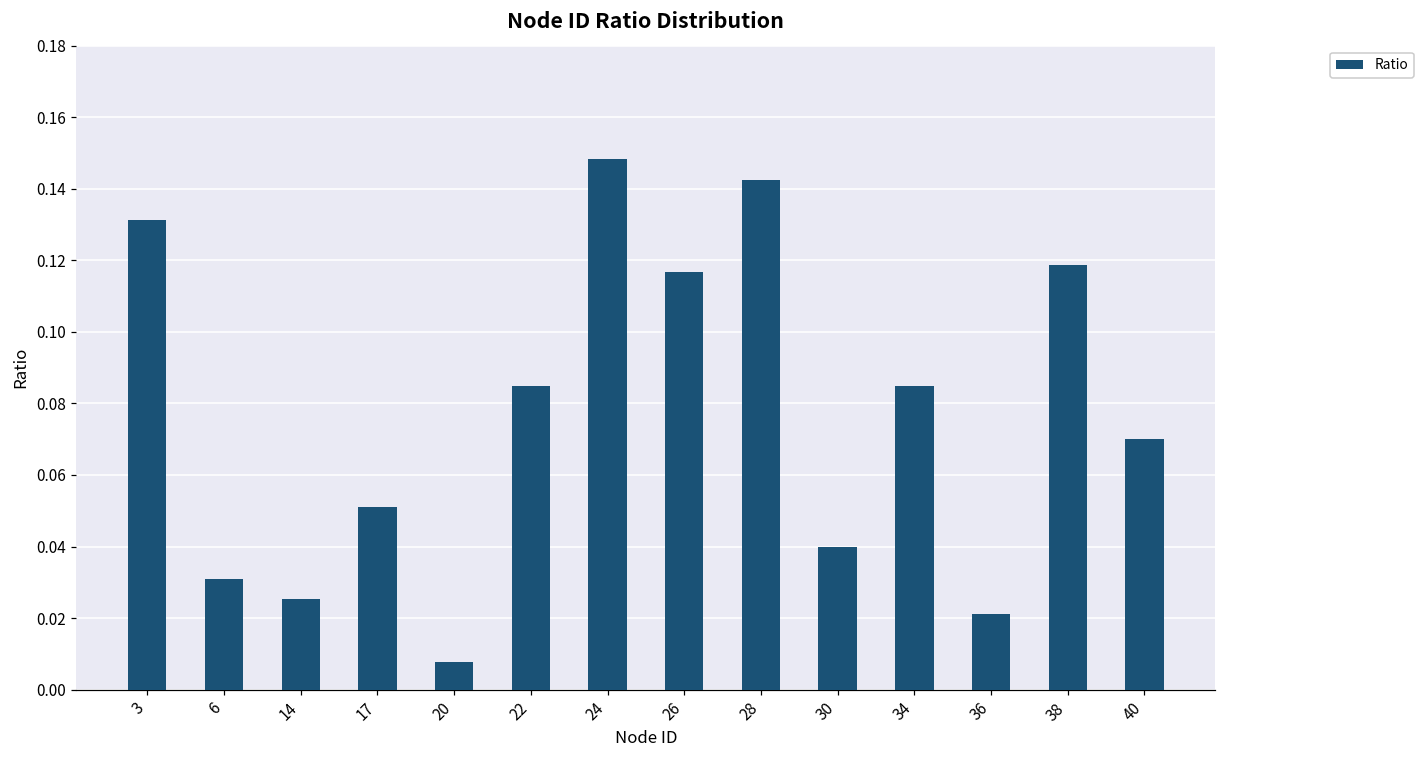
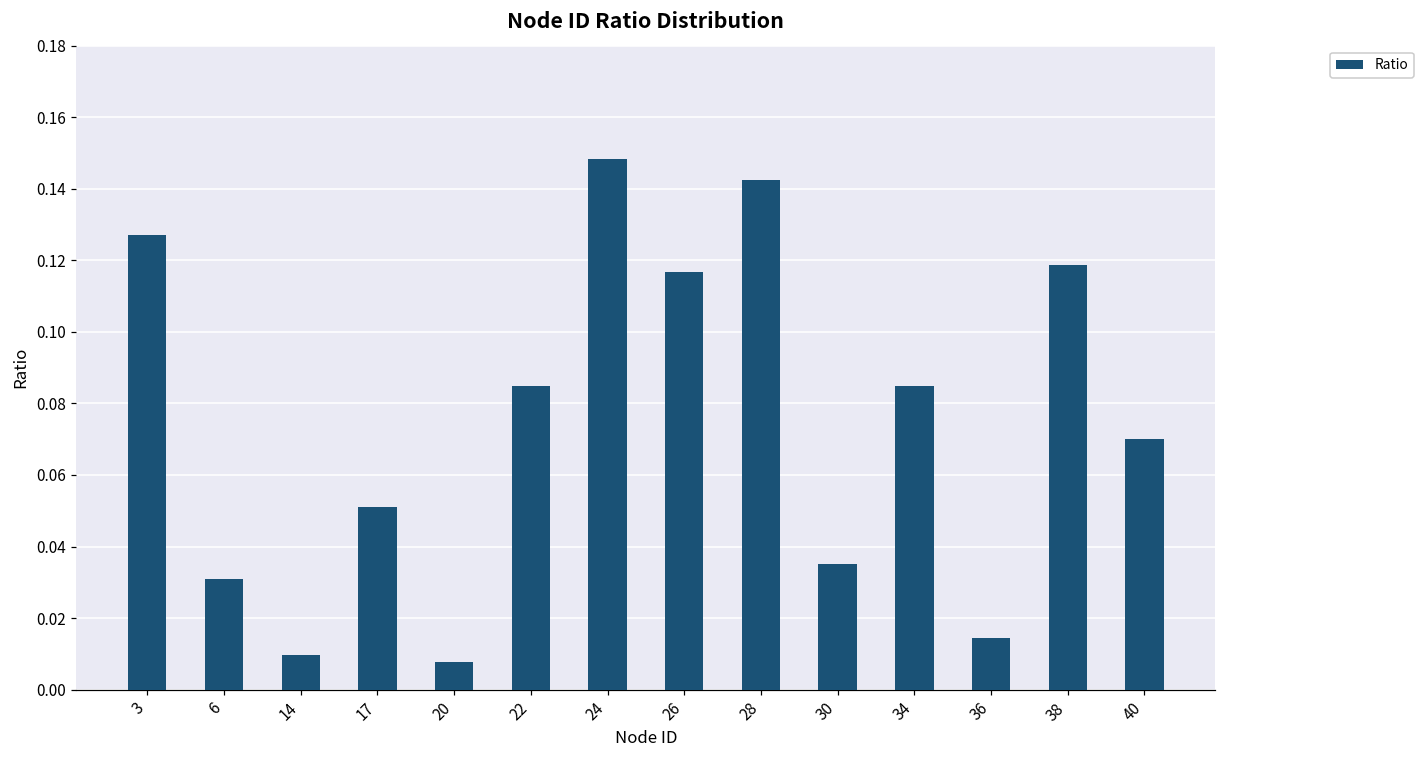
  {
-   "3": 0.131,
+   "3": 0.127,
    "6": 0.031,
-   "14": 0.025,
+   "14": 0.010,
    "17": 0.051,
    "20": 0.008,
    "22": 0.085,
    "24": 0.148,
    "26": 0.117,
    "28": 0.143,
-   "30": 0.040,
+   "30": 0.035,
    "34": 0.085,
-   "36": 0.021,
+   "36": 0.015,
    "38": 0.119,
    "40": 0.070
  }
